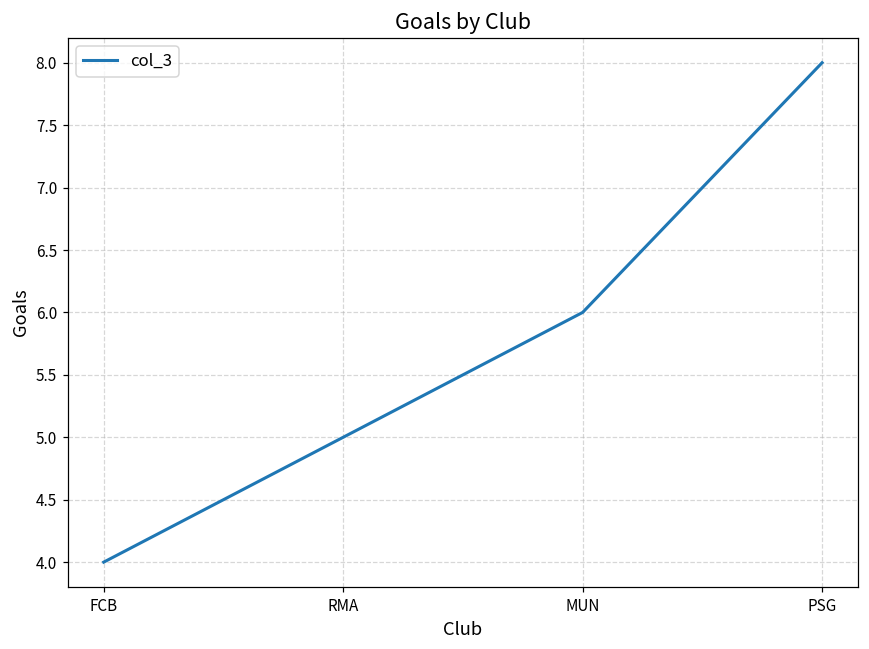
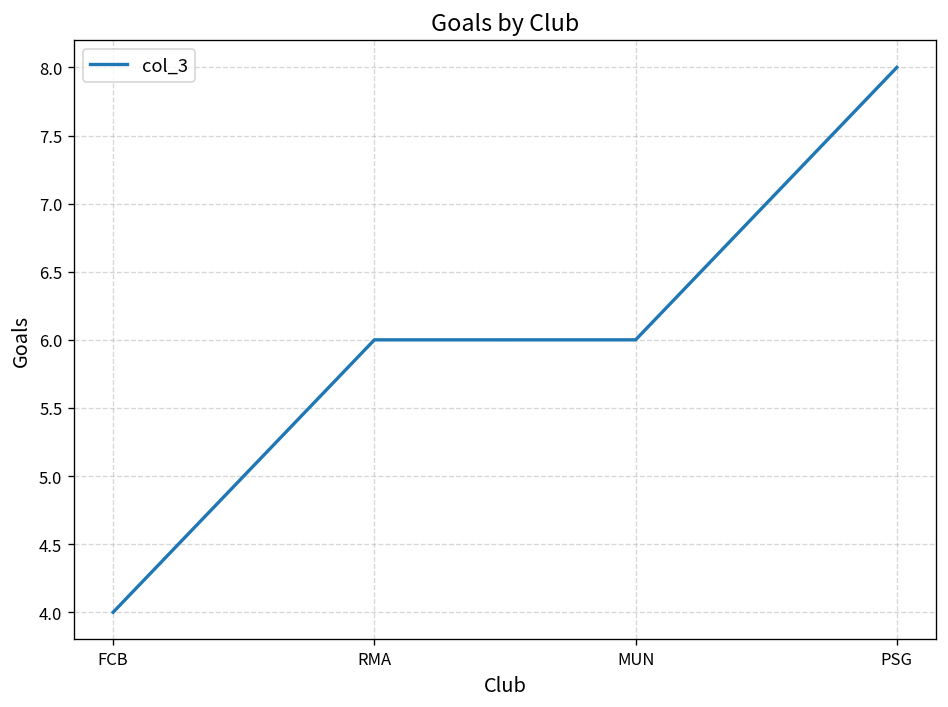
  {
    "FCB": 4,
-   "RMA": 5,
+   "RMA": 6,
    "MUN": 6,
    "PSG": 8
  }
